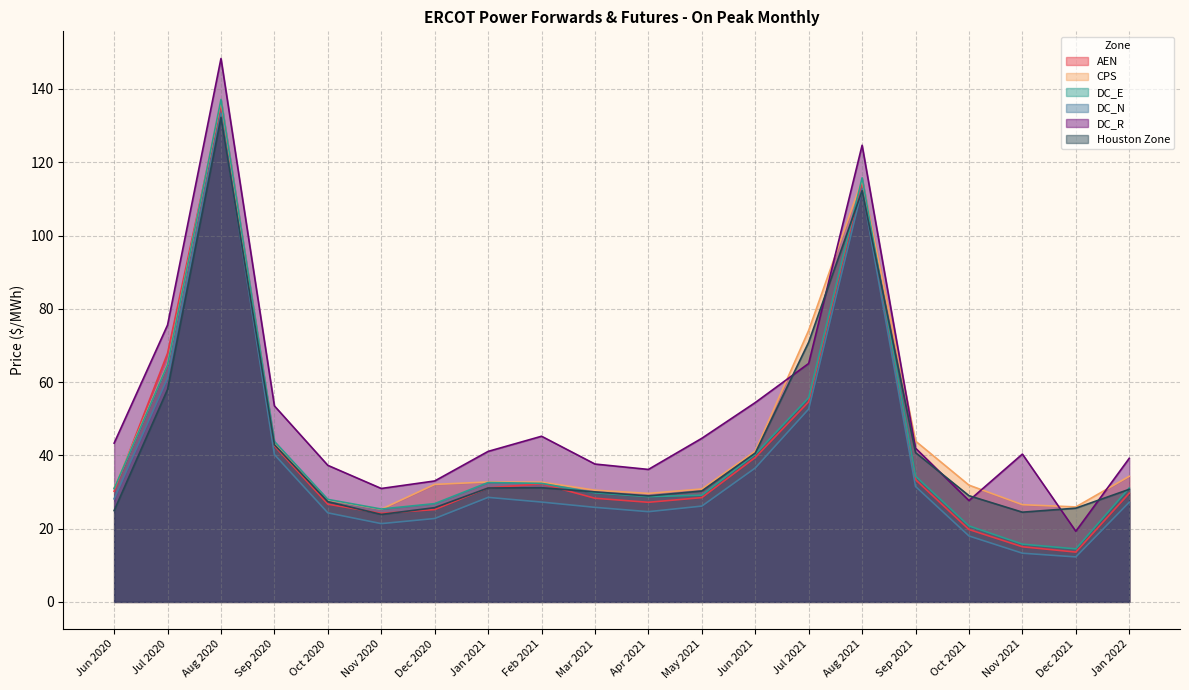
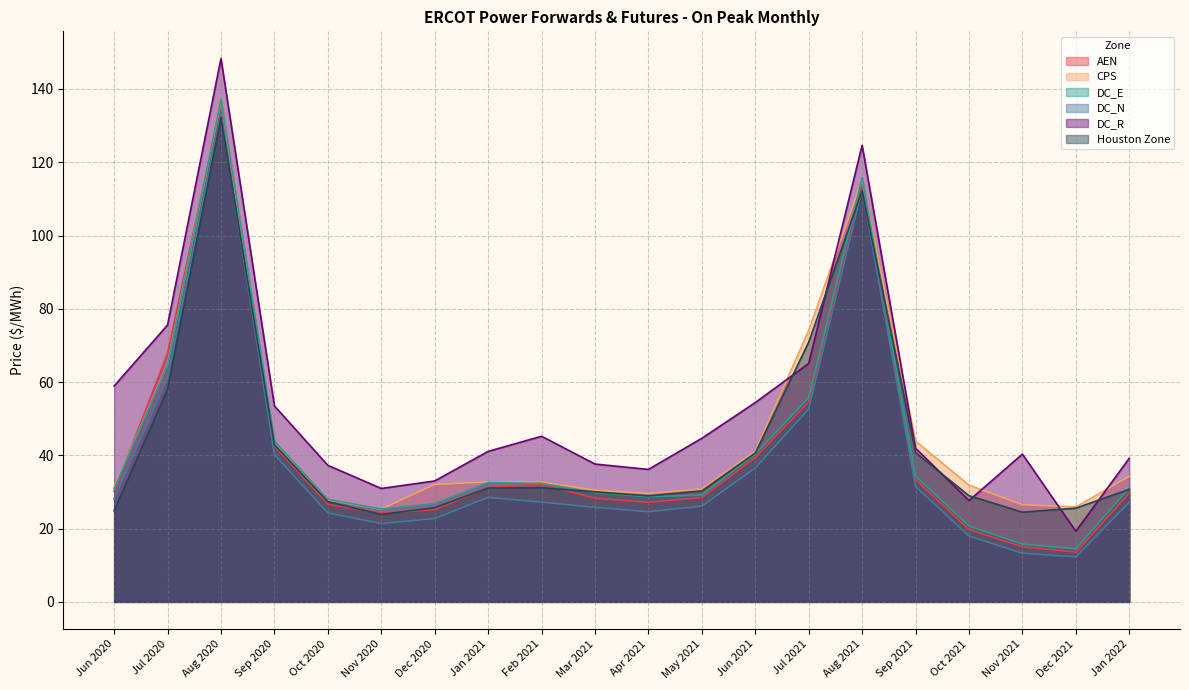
  {
    "AEN": {
      "Jul 2020": 68,
      "Aug 2020": 136,
      "Mar 2021": 28,
      "Apr 2021": 27,
      "Jun 2021": 39,
      "Jul 2021": 55,
      "Sep 2021": 33,
      "Oct 2021": 20,
      "Nov 2021": 15,
      "Dec 2021": 14,
      "Jan 2022": 30
    },
    "CPS": {
      "Dec 2020": 32,
      "Jul 2021": 74,
      "Sep 2021": 44,
      "Oct 2021": 32,
      "Nov 2021": 27,
      "Jan 2022": 34
    },
    "DC_R": {
-     "Jun 2020": 43,
+     "Jun 2020": 59,
      "Jul 2020": 76,
      "Aug 2020": 148,
      "Sep 2020": 54,
      "Oct 2020": 37,
      "Nov 2020": 31,
      "Dec 2020": 33,
      "Jan 2021": 41,
      "Feb 2021": 45,
      "Mar 2021": 38,
      "Apr 2021": 36,
      "May 2021": 45,
      "Jun 2021": 54,
      "Jul 2021": 65,
      "Aug 2021": 125,
      "Sep 2021": 42,
      "Oct 2021": 28,
      "Nov 2021": 40,
      "Dec 2021": 19,
      "Jan 2022": 39
    },
    "Houston Zone": {
      "Jun 2020": 25,
      "Jul 2020": 58,
      "Aug 2020": 132,
      "Feb 2021": 31,
      "Jul 2021": 71,
      "Sep 2021": 41,
      "Oct 2021": 29,
      "Nov 2021": 24
    }
  }
